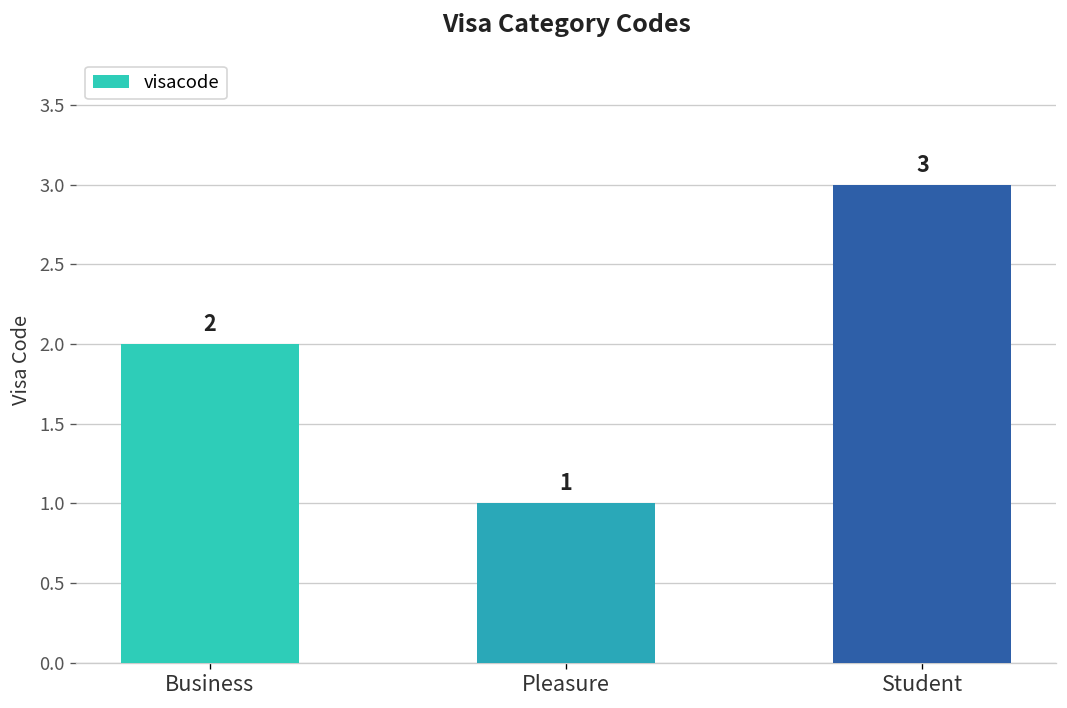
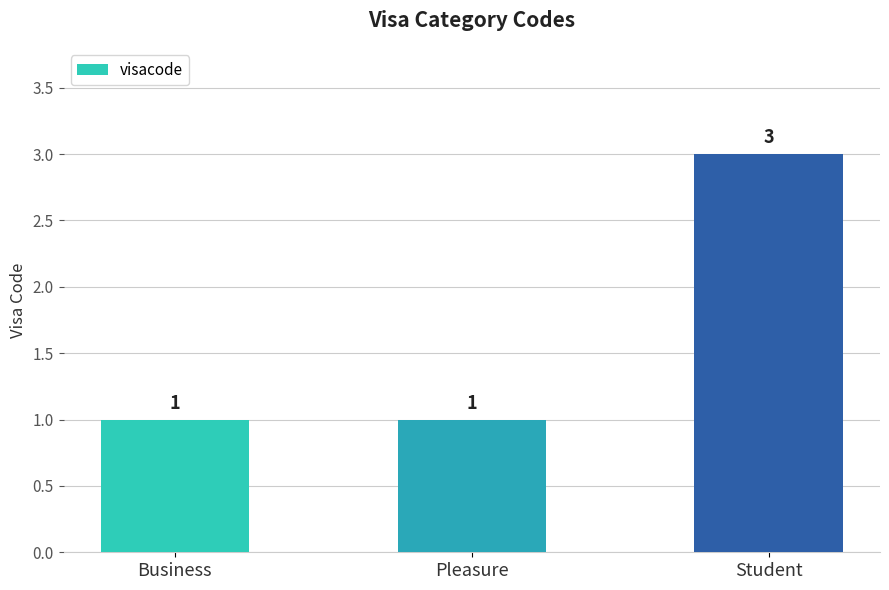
  {
-   "Business": 2,
+   "Business": 1,
    "Pleasure": 1,
    "Student": 3
  }
